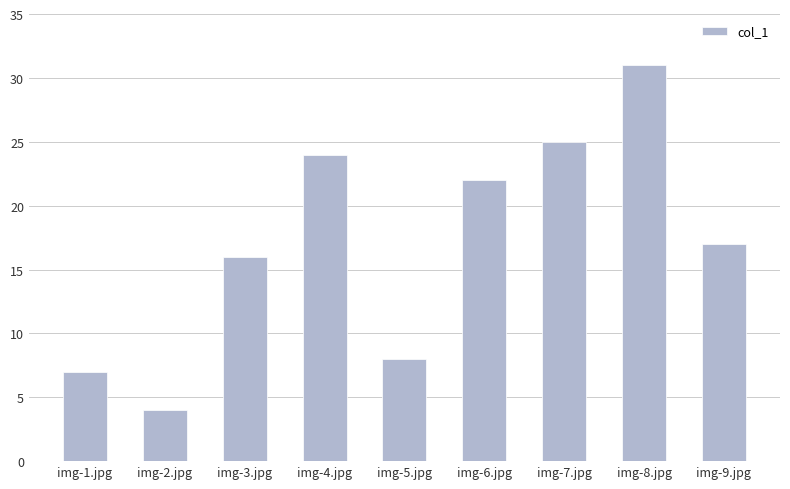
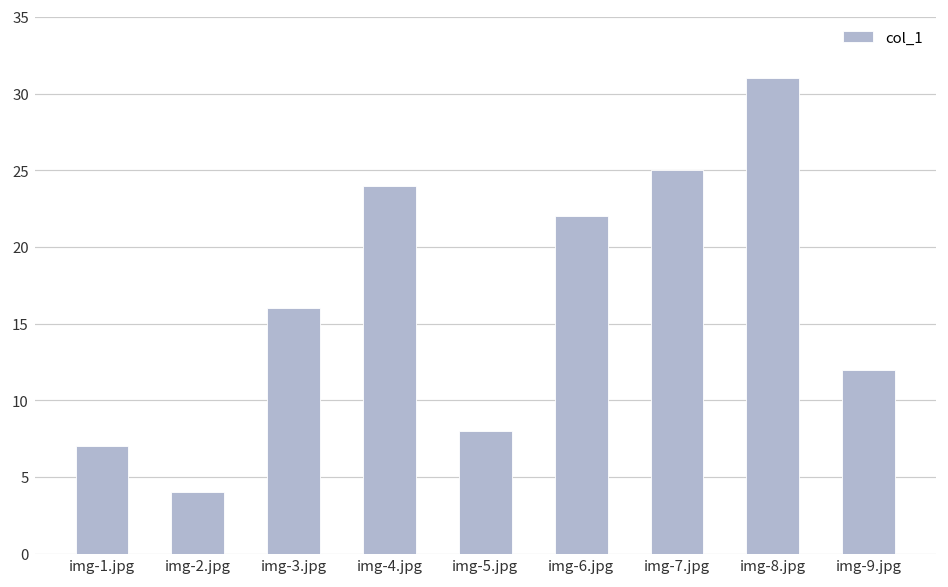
  {
    "img-1.jpg": 7,
    "img-2.jpg": 4,
    "img-3.jpg": 16,
    "img-4.jpg": 24,
    "img-5.jpg": 8,
    "img-6.jpg": 22,
    "img-7.jpg": 25,
    "img-8.jpg": 31,
-   "img-9.jpg": 17
+   "img-9.jpg": 12
  }
